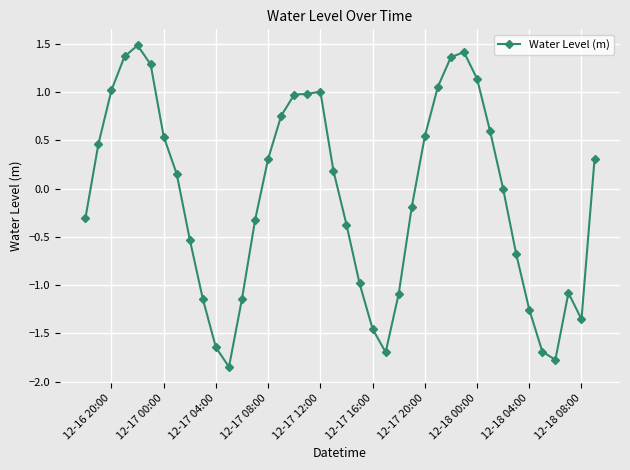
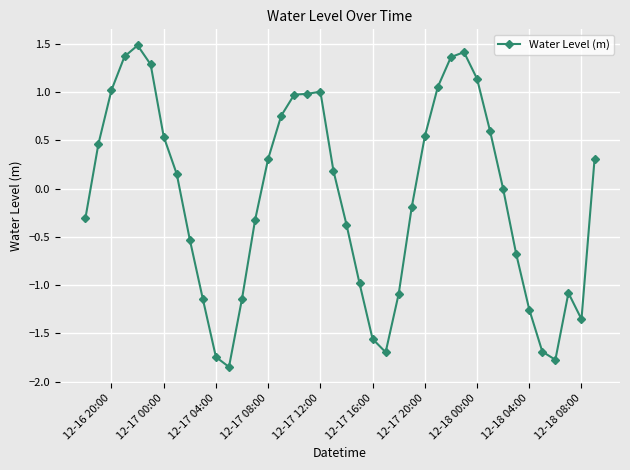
  {
    "12-16 20:00": 1.0,
    "12-17 00:00": 0.5,
-   "12-17 04:00": -1.6,
+   "12-17 04:00": -1.7,
    "12-17 08:00": 0.3,
    "12-17 12:00": 1.0,
-   "12-17 16:00": -1.5,
+   "12-17 16:00": -1.6,
    "12-17 20:00": 0.5,
    "12-18 00:00": 1.1,
    "12-18 04:00": -1.3,
    "12-18 08:00": -1.4
  }
